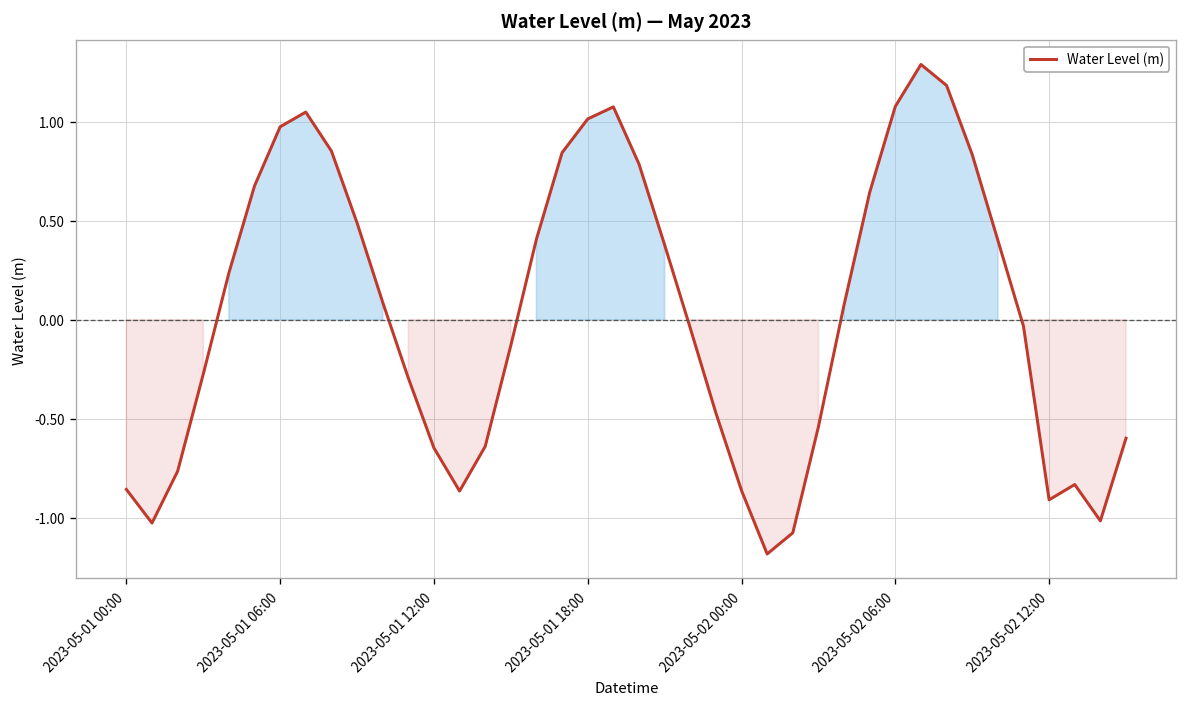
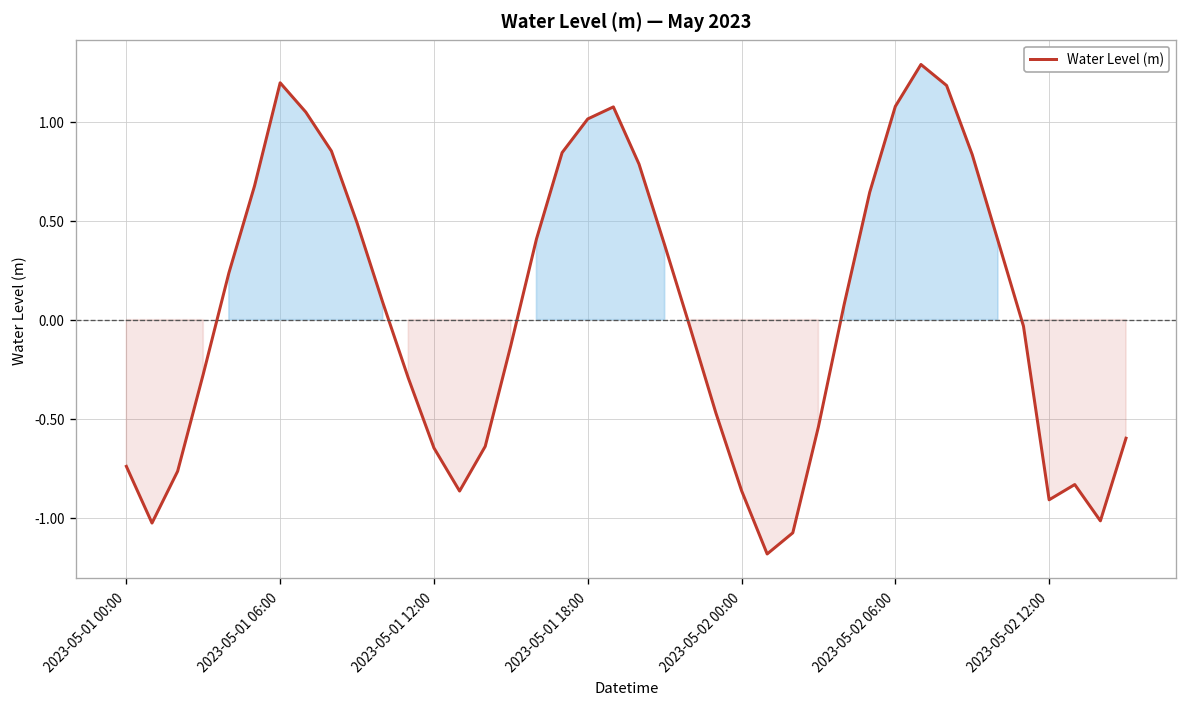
  {
-   "2023-05-01 00:00": -0.86,
-   "2023-05-01 06:00": 0.97,
+   "2023-05-01 00:00": -0.74,
+   "2023-05-01 06:00": 1.20,
    "2023-05-01 12:00": -0.65,
    "2023-05-01 18:00": 1.01,
    "2023-05-02 00:00": -0.86,
    "2023-05-02 06:00": 1.08,
    "2023-05-02 12:00": -0.91
  }
